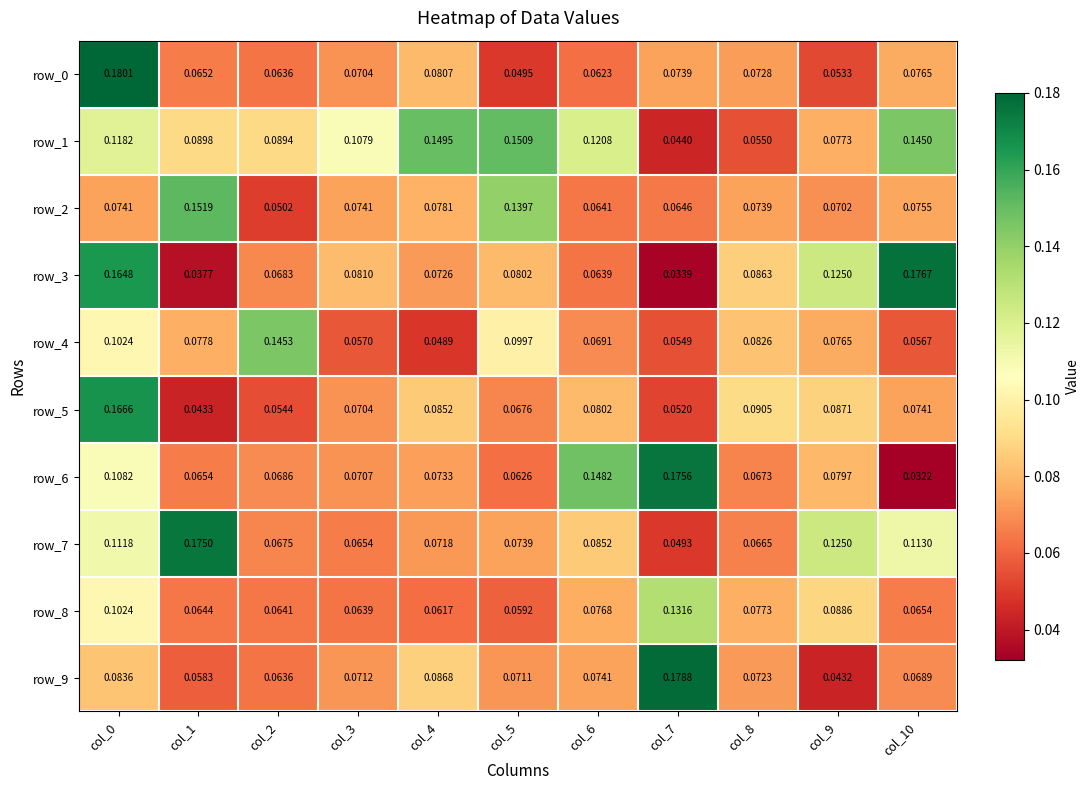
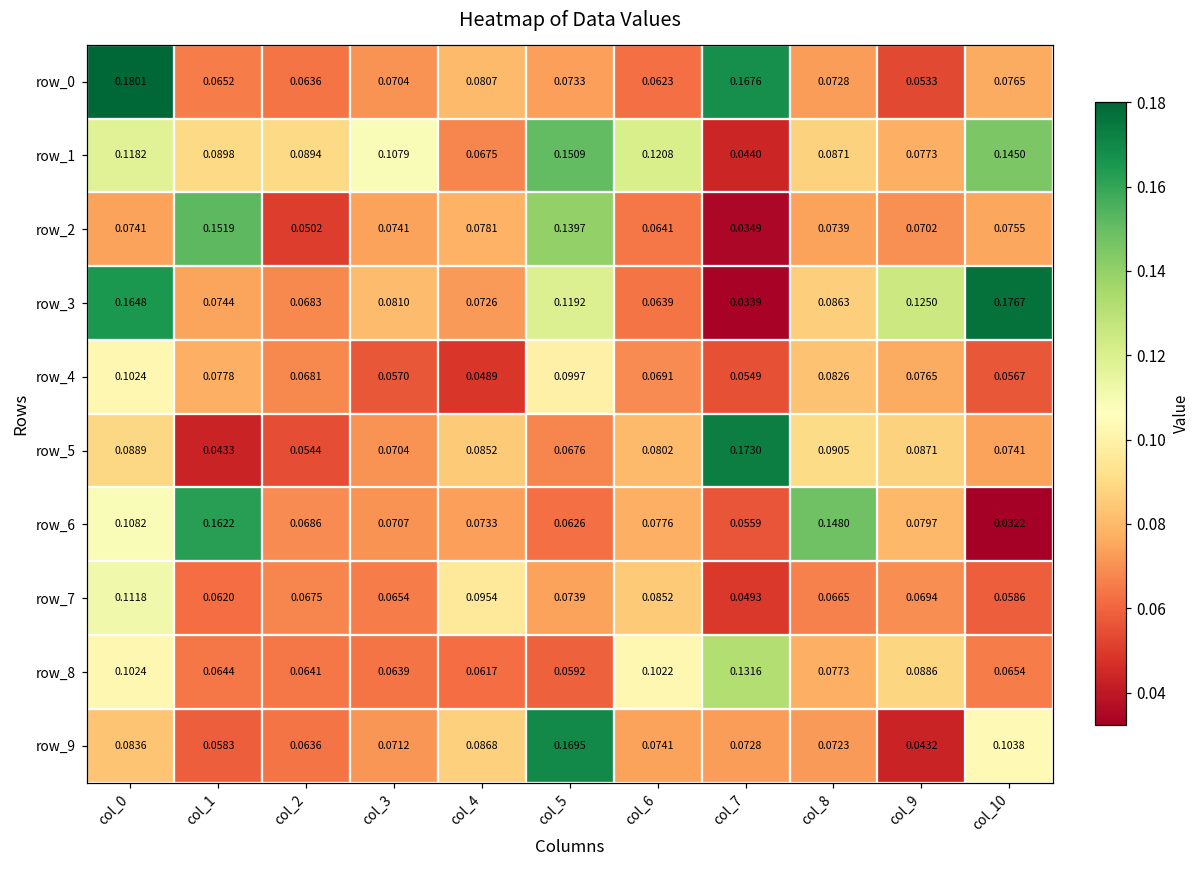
  {
    "row_0": {
      "col_0": 0.1801,
      "col_1": 0.0652,
      "col_2": 0.0636,
      "col_3": 0.0704,
      "col_4": 0.0807,
-     "col_5": 0.0495,
+     "col_5": 0.0733,
      "col_6": 0.0623,
-     "col_7": 0.0739,
+     "col_7": 0.1676,
      "col_8": 0.0728,
      "col_9": 0.0533,
      "col_10": 0.0765
    },
    "row_1": {
      "col_0": 0.1182,
      "col_1": 0.0898,
      "col_2": 0.0894,
      "col_3": 0.1079,
-     "col_4": 0.1495,
+     "col_4": 0.0675,
      "col_5": 0.1509,
      "col_6": 0.1208,
      "col_7": 0.0440,
-     "col_8": 0.0550,
+     "col_8": 0.0871,
      "col_9": 0.0773,
      "col_10": 0.1450
    },
    "row_2": {
      "col_0": 0.0741,
      "col_1": 0.1519,
      "col_2": 0.0502,
      "col_3": 0.0741,
      "col_4": 0.0781,
      "col_5": 0.1397,
      "col_6": 0.0641,
-     "col_7": 0.0646,
+     "col_7": 0.0349,
      "col_8": 0.0739,
      "col_9": 0.0702,
      "col_10": 0.0755
    },
    "row_3": {
      "col_0": 0.1648,
-     "col_1": 0.0377,
+     "col_1": 0.0744,
      "col_2": 0.0683,
      "col_3": 0.0810,
      "col_4": 0.0726,
-     "col_5": 0.0802,
+     "col_5": 0.1192,
      "col_6": 0.0639,
      "col_7": 0.0339,
      "col_8": 0.0863,
      "col_9": 0.1250,
      "col_10": 0.1767
    },
    "row_4": {
      "col_0": 0.1024,
      "col_1": 0.0778,
-     "col_2": 0.1453,
+     "col_2": 0.0681,
      "col_3": 0.0570,
      "col_4": 0.0489,
      "col_5": 0.0997,
      "col_6": 0.0691,
      "col_7": 0.0549,
      "col_8": 0.0826,
      "col_9": 0.0765,
      "col_10": 0.0567
    },
    "row_5": {
-     "col_0": 0.1666,
+     "col_0": 0.0889,
      "col_1": 0.0433,
      "col_2": 0.0544,
      "col_3": 0.0704,
      "col_4": 0.0852,
      "col_5": 0.0676,
      "col_6": 0.0802,
-     "col_7": 0.0520,
+     "col_7": 0.1730,
      "col_8": 0.0905,
      "col_9": 0.0871,
      "col_10": 0.0741
    },
    "row_6": {
      "col_0": 0.1082,
-     "col_1": 0.0654,
+     "col_1": 0.1622,
      "col_2": 0.0686,
      "col_3": 0.0707,
      "col_4": 0.0733,
      "col_5": 0.0626,
-     "col_6": 0.1482,
-     "col_7": 0.1756,
-     "col_8": 0.0673,
+     "col_6": 0.0776,
+     "col_7": 0.0559,
+     "col_8": 0.1480,
      "col_9": 0.0797,
      "col_10": 0.0322
    },
    "row_7": {
      "col_0": 0.1118,
-     "col_1": 0.1750,
+     "col_1": 0.0620,
      "col_2": 0.0675,
      "col_3": 0.0654,
-     "col_4": 0.0718,
+     "col_4": 0.0954,
      "col_5": 0.0739,
      "col_6": 0.0852,
      "col_7": 0.0493,
      "col_8": 0.0665,
-     "col_9": 0.1250,
-     "col_10": 0.1130
+     "col_9": 0.0694,
+     "col_10": 0.0586
    },
    "row_8": {
      "col_0": 0.1024,
      "col_1": 0.0644,
      "col_2": 0.0641,
      "col_3": 0.0639,
      "col_4": 0.0617,
      "col_5": 0.0592,
-     "col_6": 0.0768,
+     "col_6": 0.1022,
      "col_7": 0.1316,
      "col_8": 0.0773,
      "col_9": 0.0886,
      "col_10": 0.0654
    },
    "row_9": {
      "col_0": 0.0836,
      "col_1": 0.0583,
      "col_2": 0.0636,
      "col_3": 0.0712,
      "col_4": 0.0868,
-     "col_5": 0.0711,
+     "col_5": 0.1695,
      "col_6": 0.0741,
-     "col_7": 0.1788,
+     "col_7": 0.0728,
      "col_8": 0.0723,
      "col_9": 0.0432,
-     "col_10": 0.0689
+     "col_10": 0.1038
    }
  }
